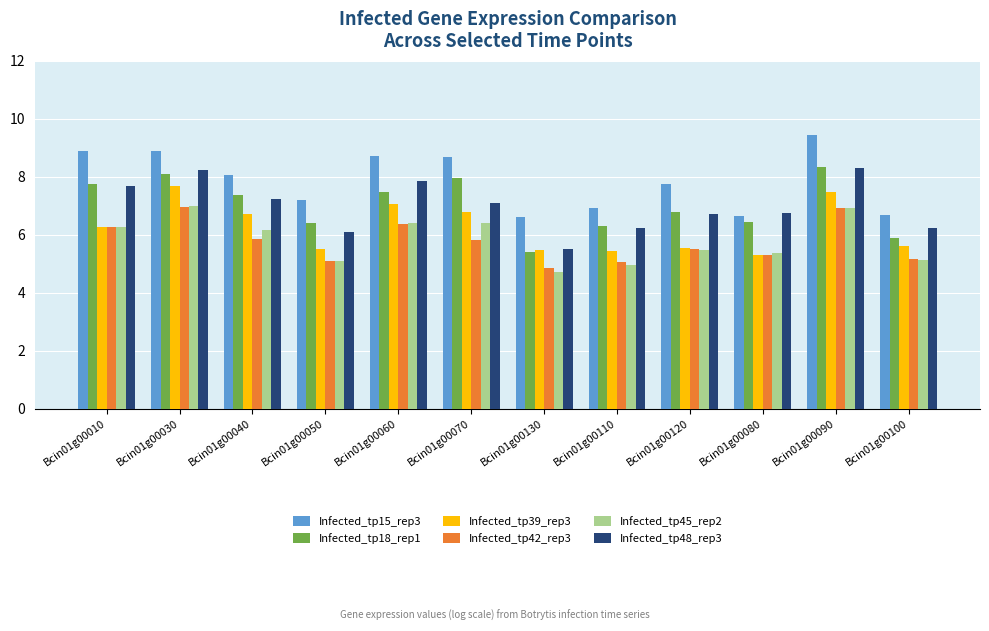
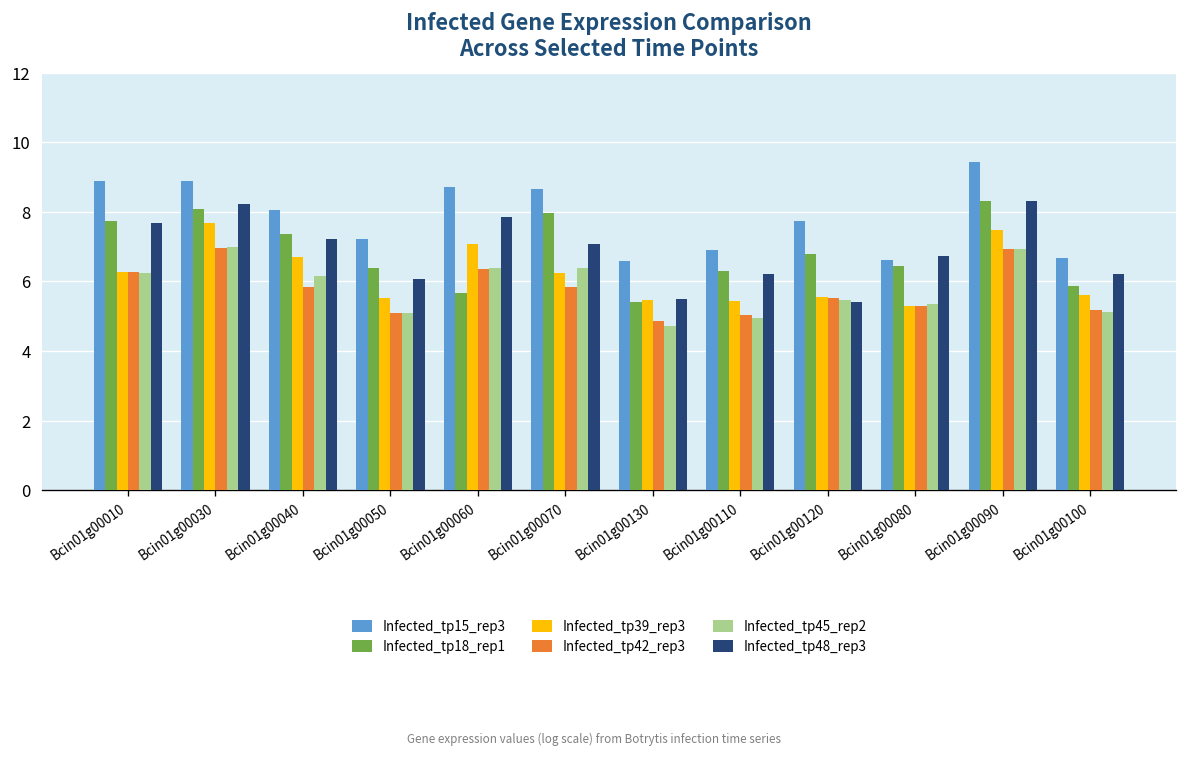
  {
    "Infected_tp15_rep3": {
      "Bcin01g00010": 8.9,
      "Bcin01g00030": 8.9,
      "Bcin01g00040": 8.0,
      "Bcin01g00050": 7.2,
      "Bcin01g00060": 8.7,
      "Bcin01g00070": 8.7,
      "Bcin01g00130": 6.6,
      "Bcin01g00110": 6.9,
      "Bcin01g00120": 7.7,
      "Bcin01g00080": 6.6,
      "Bcin01g00090": 9.4,
      "Bcin01g00100": 6.7
    },
    "Infected_tp18_rep1": {
      "Bcin01g00010": 7.7,
      "Bcin01g00030": 8.1,
      "Bcin01g00040": 7.4,
      "Bcin01g00050": 6.4,
-     "Bcin01g00060": 7.5,
+     "Bcin01g00060": 5.7,
      "Bcin01g00070": 8.0,
      "Bcin01g00130": 5.4,
      "Bcin01g00110": 6.3,
      "Bcin01g00120": 6.8,
      "Bcin01g00080": 6.5,
      "Bcin01g00090": 8.3,
      "Bcin01g00100": 5.9
    },
    "Infected_tp39_rep3": {
      "Bcin01g00010": 6.3,
      "Bcin01g00030": 7.7,
      "Bcin01g00040": 6.7,
      "Bcin01g00050": 5.5,
      "Bcin01g00060": 7.1,
-     "Bcin01g00070": 6.8,
+     "Bcin01g00070": 6.3,
      "Bcin01g00130": 5.5,
      "Bcin01g00110": 5.4,
      "Bcin01g00120": 5.5,
      "Bcin01g00080": 5.3,
      "Bcin01g00090": 7.5,
      "Bcin01g00100": 5.6
    },
    "Infected_tp42_rep3": {
      "Bcin01g00010": 6.3,
      "Bcin01g00030": 7.0,
      "Bcin01g00040": 5.9,
      "Bcin01g00050": 5.1,
      "Bcin01g00060": 6.4,
      "Bcin01g00070": 5.8,
      "Bcin01g00130": 4.9,
      "Bcin01g00110": 5.0,
      "Bcin01g00120": 5.5,
      "Bcin01g00080": 5.3,
      "Bcin01g00090": 6.9,
      "Bcin01g00100": 5.2
    },
    "Infected_tp45_rep2": {
      "Bcin01g00010": 6.3,
      "Bcin01g00030": 7.0,
      "Bcin01g00040": 6.2,
      "Bcin01g00050": 5.1,
      "Bcin01g00060": 6.4,
      "Bcin01g00070": 6.4,
      "Bcin01g00130": 4.7,
      "Bcin01g00110": 5.0,
      "Bcin01g00120": 5.5,
      "Bcin01g00080": 5.4,
      "Bcin01g00090": 6.9,
      "Bcin01g00100": 5.1
    },
    "Infected_tp48_rep3": {
      "Bcin01g00010": 7.7,
      "Bcin01g00030": 8.2,
      "Bcin01g00040": 7.2,
      "Bcin01g00050": 6.1,
      "Bcin01g00060": 7.9,
      "Bcin01g00070": 7.1,
      "Bcin01g00130": 5.5,
      "Bcin01g00110": 6.2,
-     "Bcin01g00120": 6.7,
+     "Bcin01g00120": 5.4,
      "Bcin01g00080": 6.7,
      "Bcin01g00090": 8.3,
      "Bcin01g00100": 6.2
    }
  }
